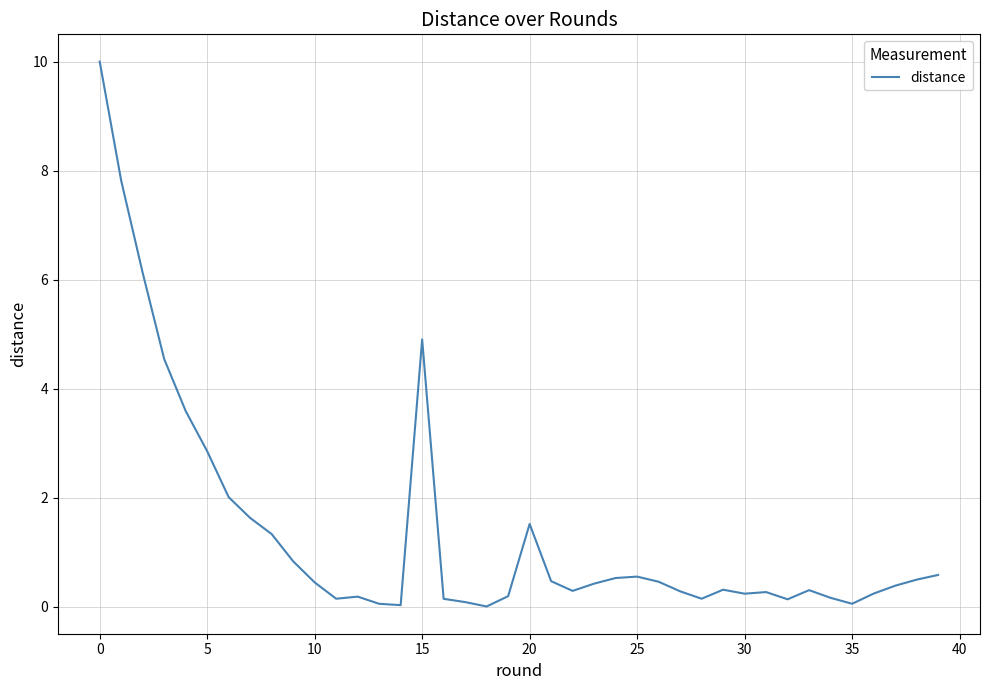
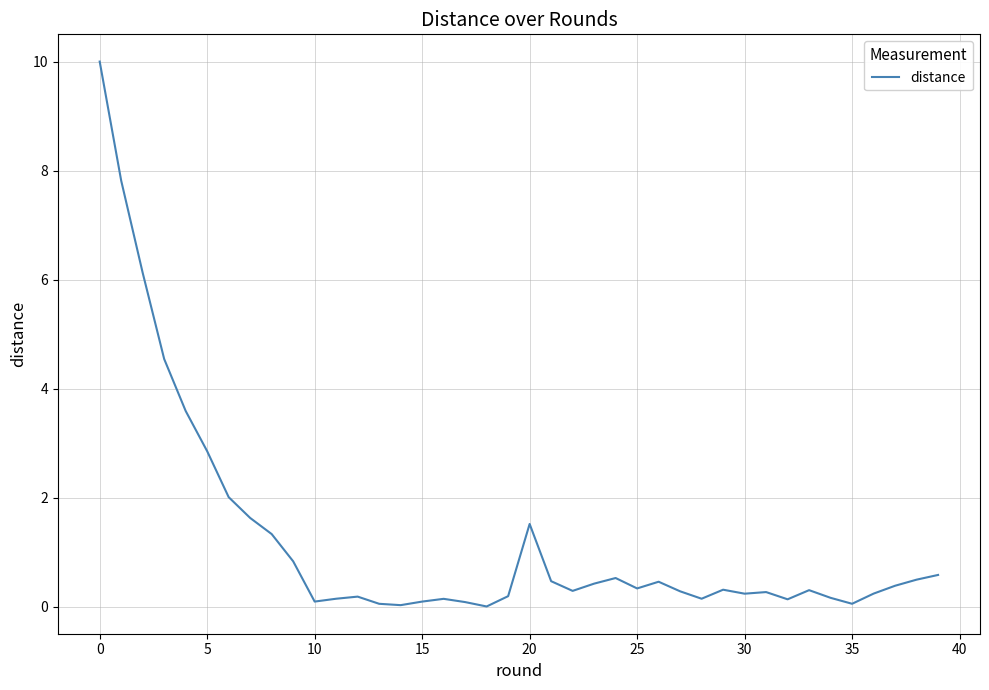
  {
    "0": 10.0,
    "5": 2.9,
-   "10": 0.4,
-   "15": 4.9,
+   "10": 0.1,
+   "15": 0.1,
    "20": 1.5,
-   "25": 0.6,
+   "25": 0.3,
    "30": 0.2,
    "35": 0.1
  }
